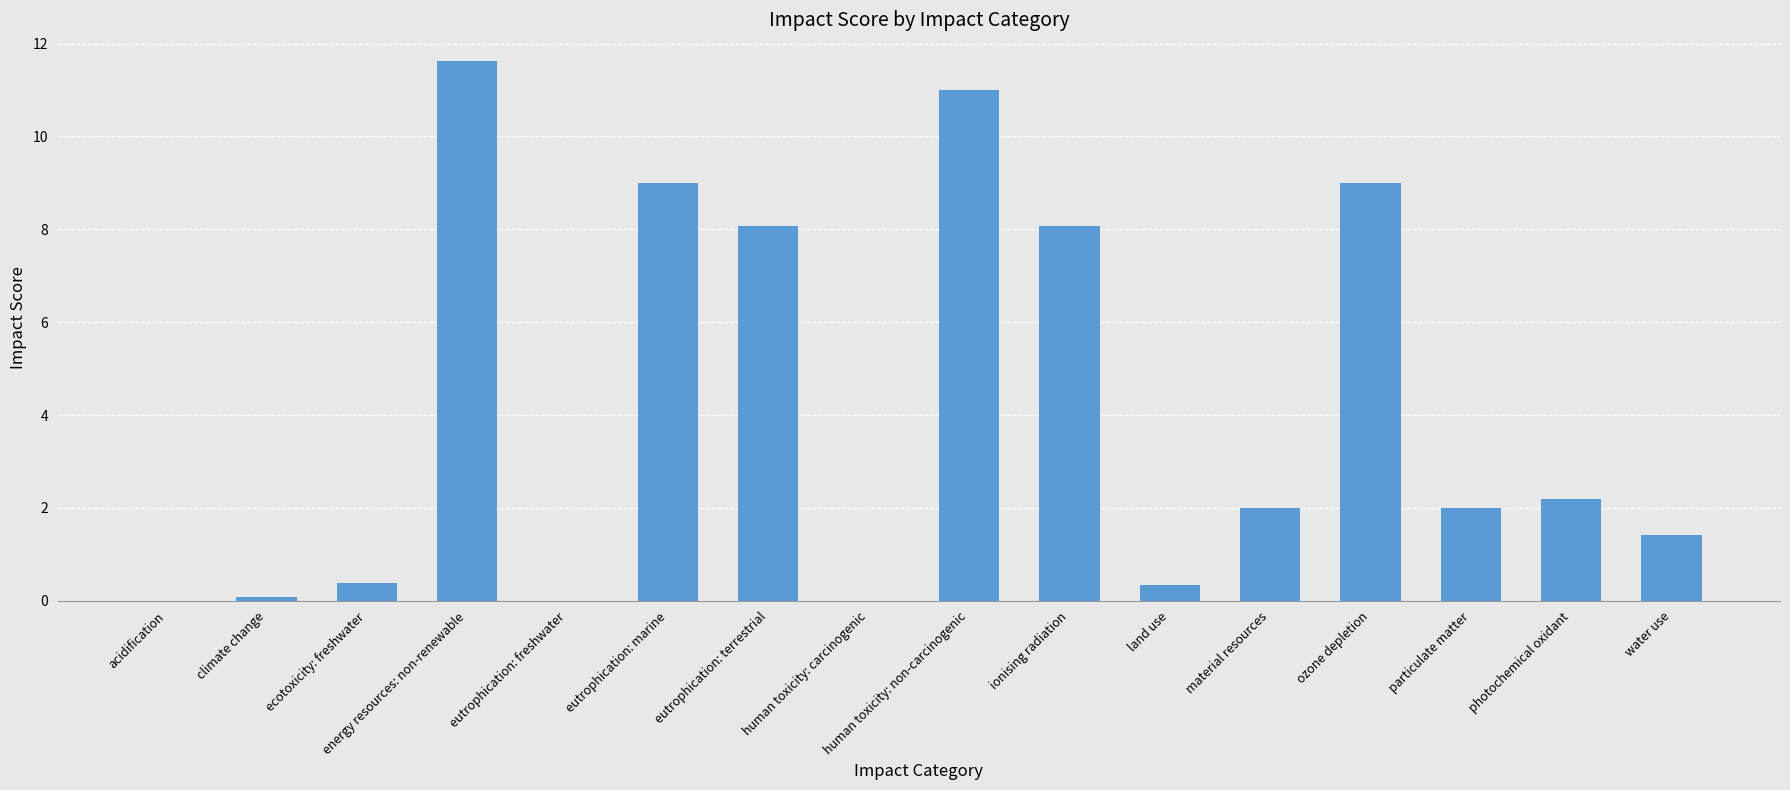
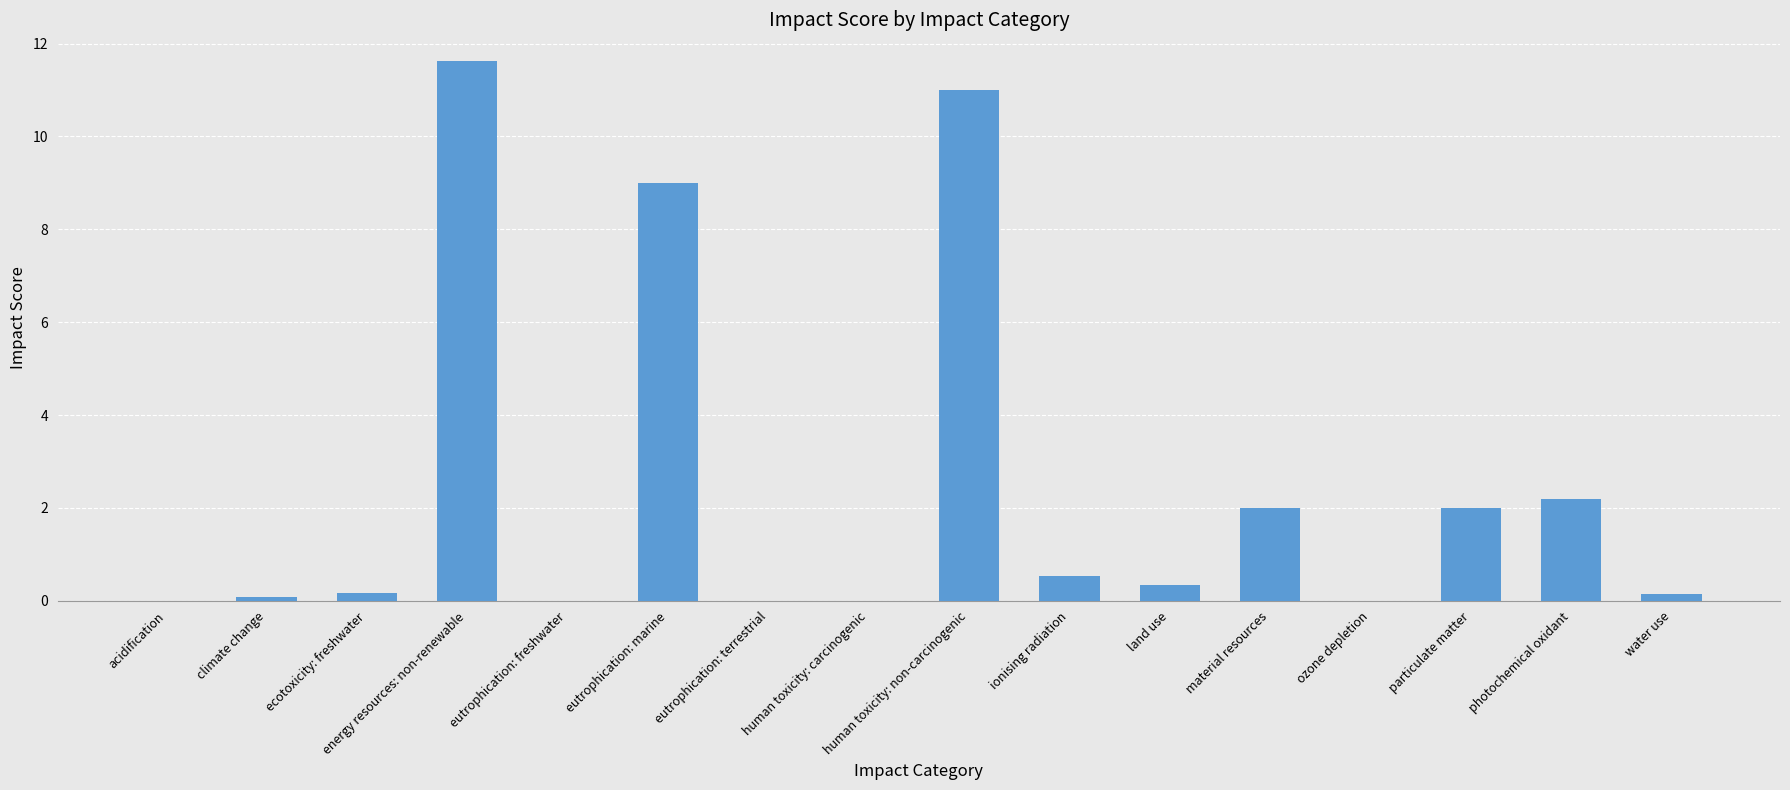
  {
    "climate change": 0.1,
-   "ecotoxicity: freshwater": 0.4,
+   "ecotoxicity: freshwater": 0.2,
    "energy resources: non-renewable": 11.6,
    "eutrophication: marine": 9.0,
-   "eutrophication: terrestrial": 8.1,
+   "eutrophication: terrestrial": 0.0,
    "human toxicity: non-carcinogenic": 11.0,
-   "ionising radiation": 8.1,
+   "ionising radiation": 0.5,
    "land use": 0.3,
    "material resources": 2.0,
-   "ozone depletion": 9,
+   "ozone depletion": 0,
    "particulate matter": 2.0,
    "photochemical oxidant": 2.2,
-   "water use": 1.4
+   "water use": 0.1
  }
